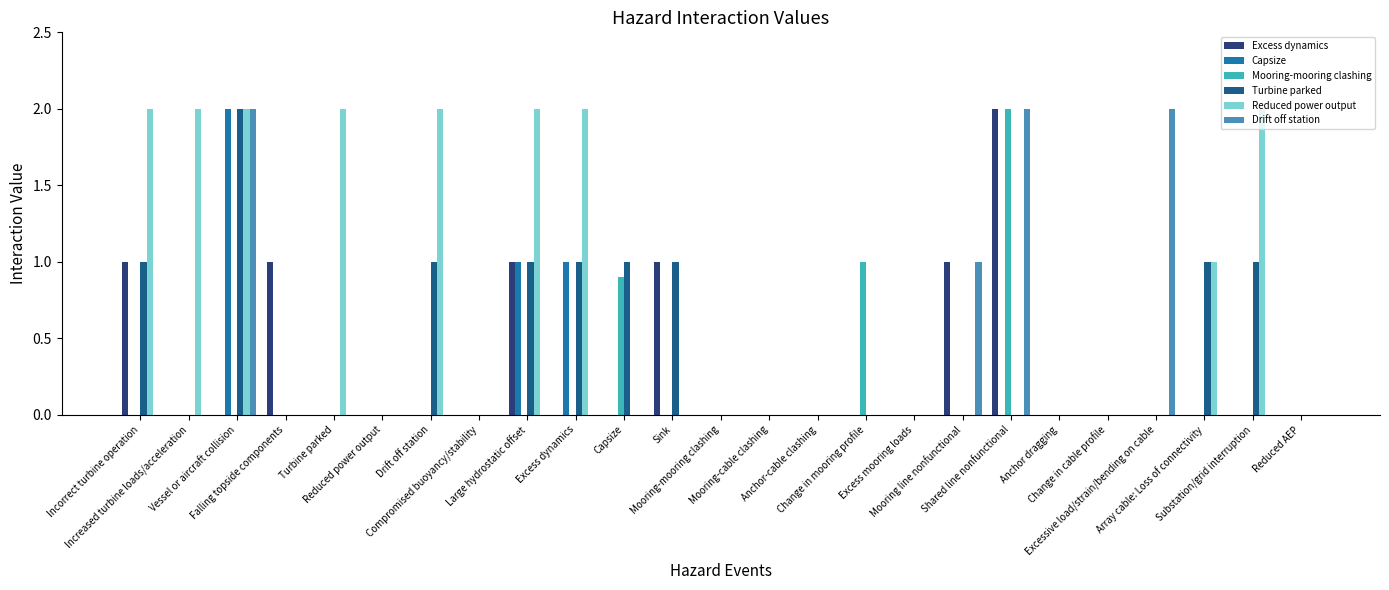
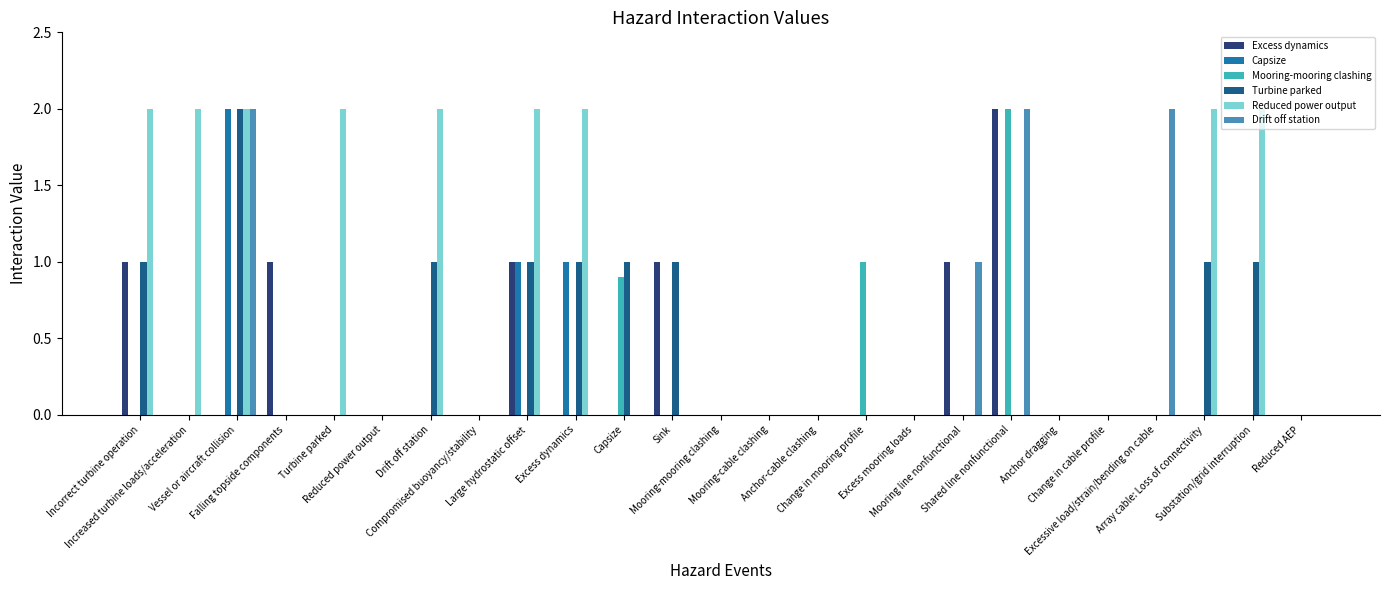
  {
    "Reduced power output": {
      "Incorrect turbine operation": 2,
      "Increased turbine loads/acceleration": 2,
      "Vessel or aircraft collision": 2,
      "Falling topside components": 0,
      "Turbine parked": 2,
      "Reduced power output": 0,
      "Drift off station": 2,
      "Compromised buoyancy/stability": 0,
      "Large hydrostatic offset": 2,
      "Excess dynamics": 2,
      "Capsize": 0,
      "Sink": 0,
      "Mooring-mooring clashing": 0,
      "Mooring-cable clashing": 0,
      "Anchor-cable clashing": 0,
      "Change in mooring profile": 0,
      "Excess mooring loads": 0,
      "Mooring line nonfunctional": 0,
      "Shared line nonfunctional": 0,
      "Anchor dragging": 0,
      "Change in cable profile": 0,
      "Excessive load/strain/bending on cable": 0,
-     "Array cable: Loss of connectivity": 1,
+     "Array cable: Loss of connectivity": 2,
      "Reduced AEP": 0
    }
  }
